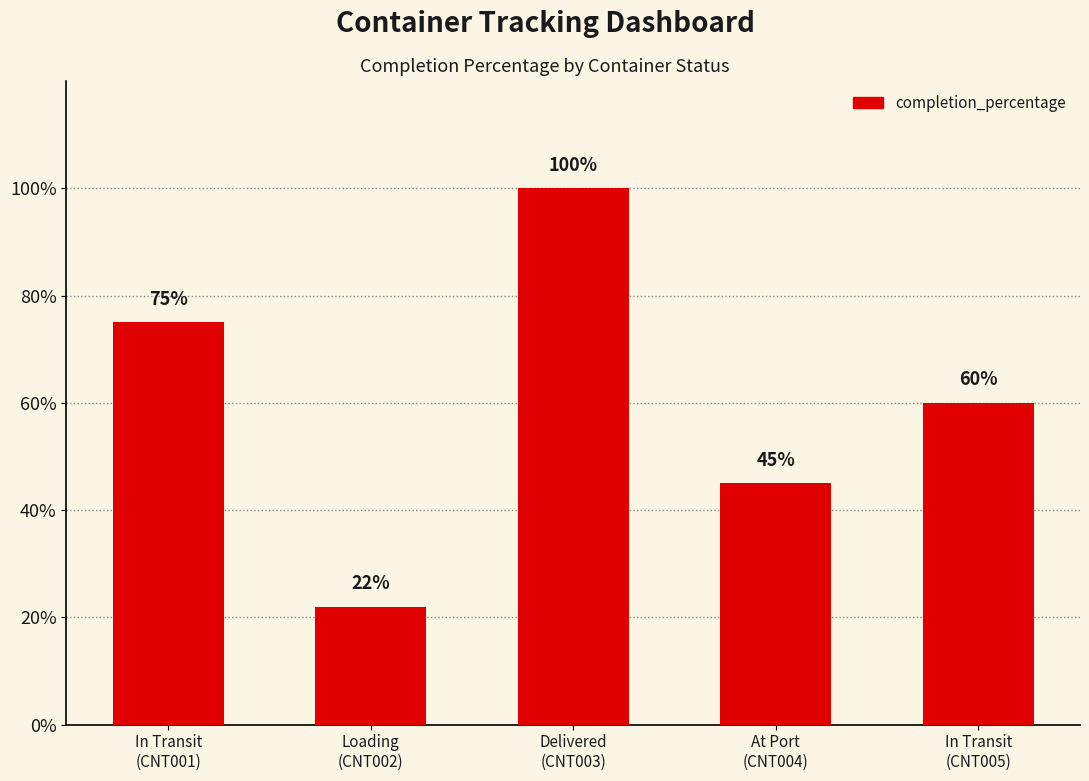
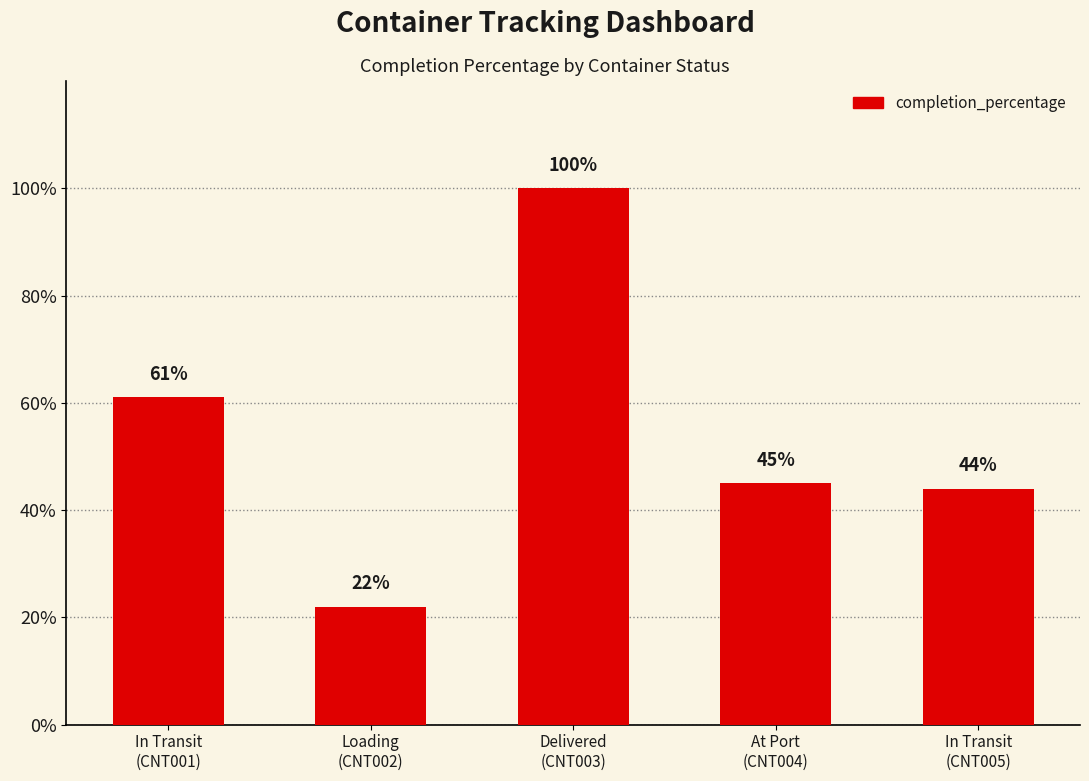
  {
-   "In Transit (CNT001)": "75%",
+   "In Transit (CNT001)": "61%",
    "Loading (CNT002)": "22%",
    "Delivered (CNT003)": "100%",
    "At Port (CNT004)": "45%",
-   "In Transit (CNT005)": "60%"
+   "In Transit (CNT005)": "44%"
  }
